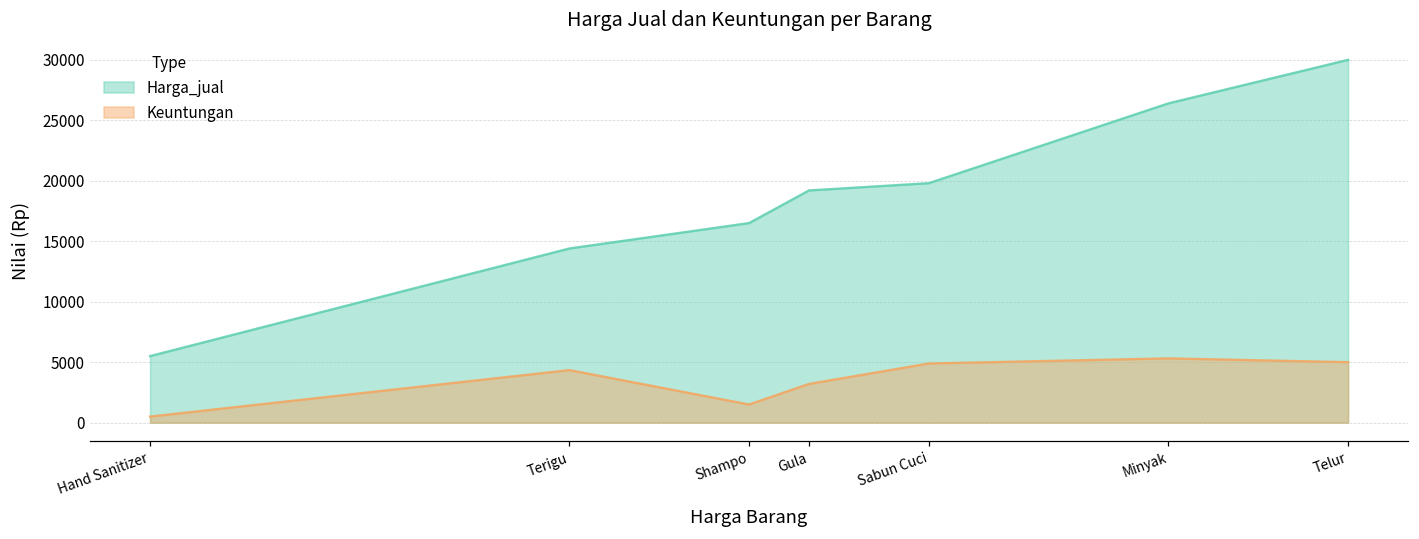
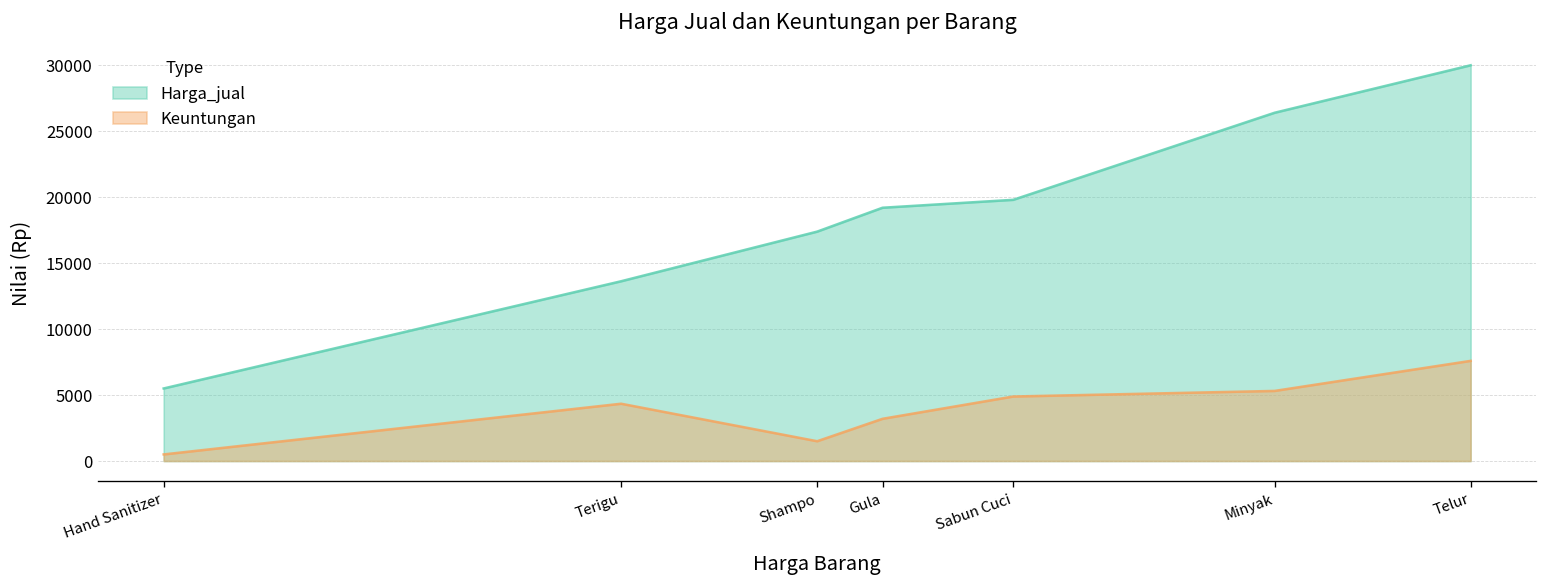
  {
    "Harga_jual": {
      "Hand Sanitizer": 5500,
-     "Terigu": 14400,
-     "Shampo": 16500,
+     "Terigu": 13600,
+     "Shampo": 17400,
      "Gula": 19200,
      "Sabun Cuci": 19800,
      "Minyak": 26400,
      "Telur": 30000
    },
    "Keuntungan": {
      "Hand Sanitizer": 500,
      "Terigu": 4300,
      "Shampo": 1500,
      "Gula": 3200,
      "Sabun Cuci": 4900,
      "Minyak": 5300,
-     "Telur": 5000
+     "Telur": 7600
    }
  }
